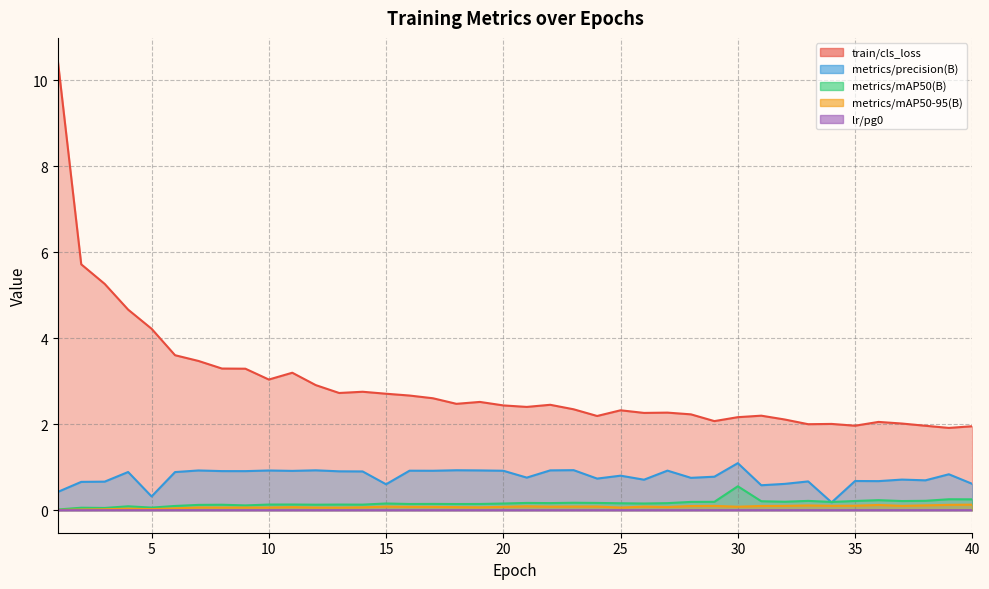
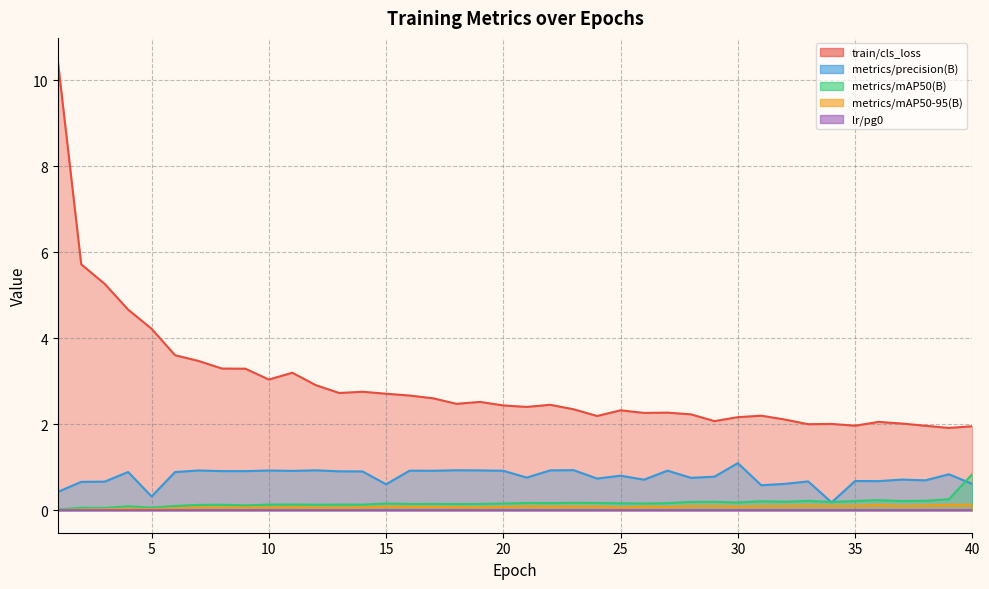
  {
    "metrics/precision(B)": {
      "5": 0.3,
      "10": 0.9,
      "15": 0.6,
      "20": 0.9,
      "25": 0.8,
      "30": 1.1,
      "35": 0.7,
      "40": 0.6
    },
    "metrics/mAP50(B)": {
      "10": 0.1,
      "15": 0.2,
      "20": 0.2,
      "25": 0.2,
-     "30": 0.6,
+     "30": 0.2,
      "35": 0.2,
-     "40": 0.3
+     "40": 0.8
    },
    "lr/pg0": {
      "10": 0.0,
      "15": 0.0,
      "20": 0.0,
      "25": 0.0,
      "30": 0.0,
      "35": 0.0,
      "40": 0.0
    }
  }
